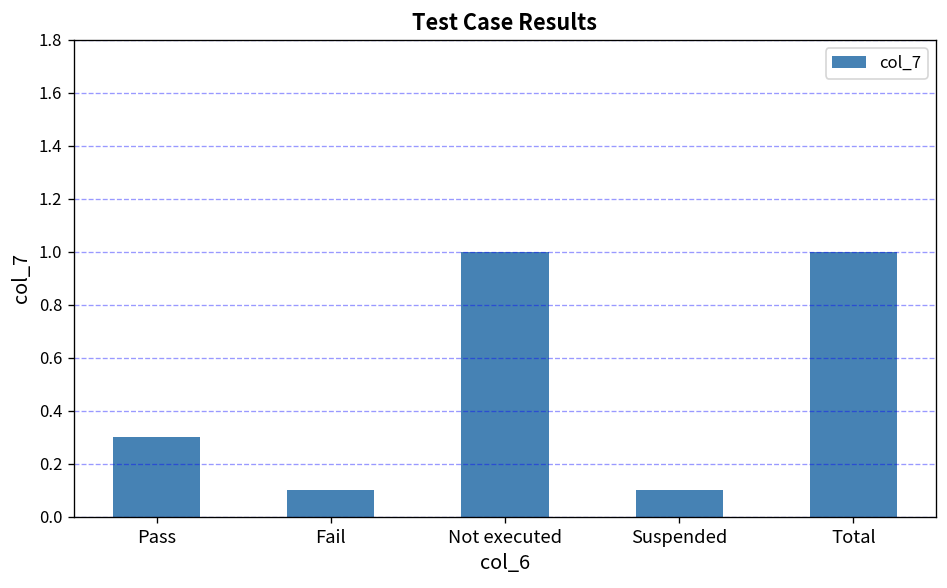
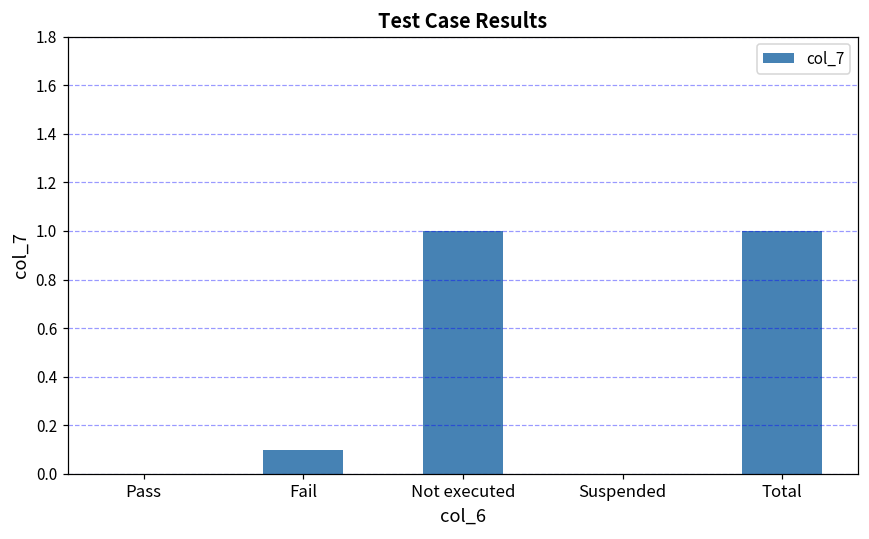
  {
-   "Pass": 0.3,
+   "Pass": 0.0,
    "Fail": 0.1,
    "Not executed": 1.0,
-   "Suspended": 0.1,
+   "Suspended": 0.0,
    "Total": 1.0
  }
